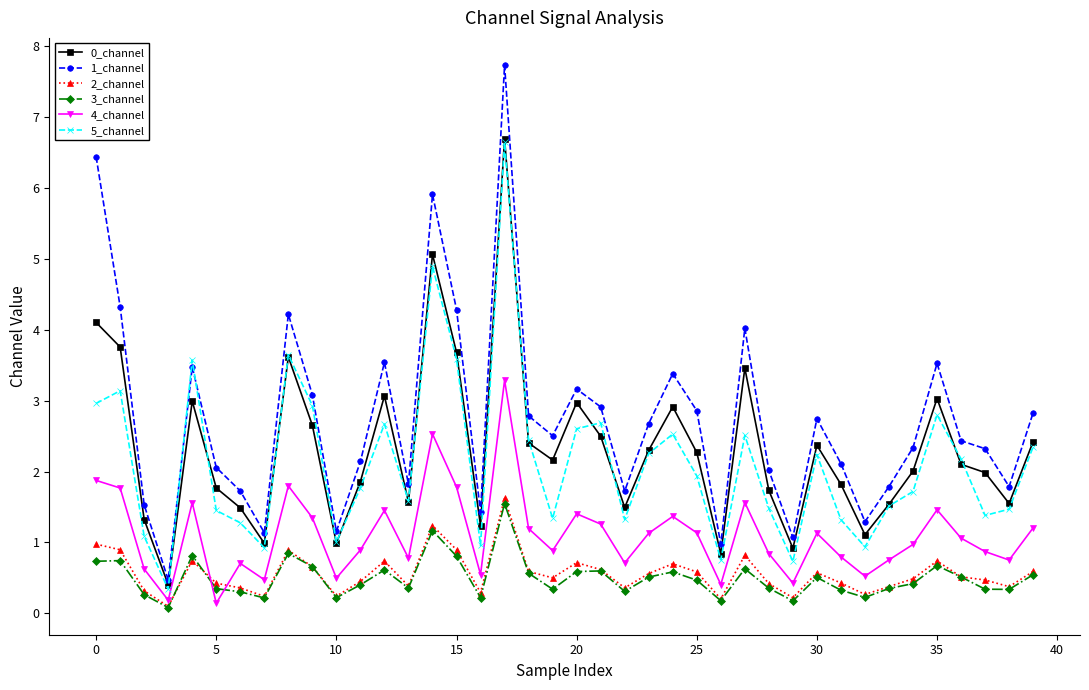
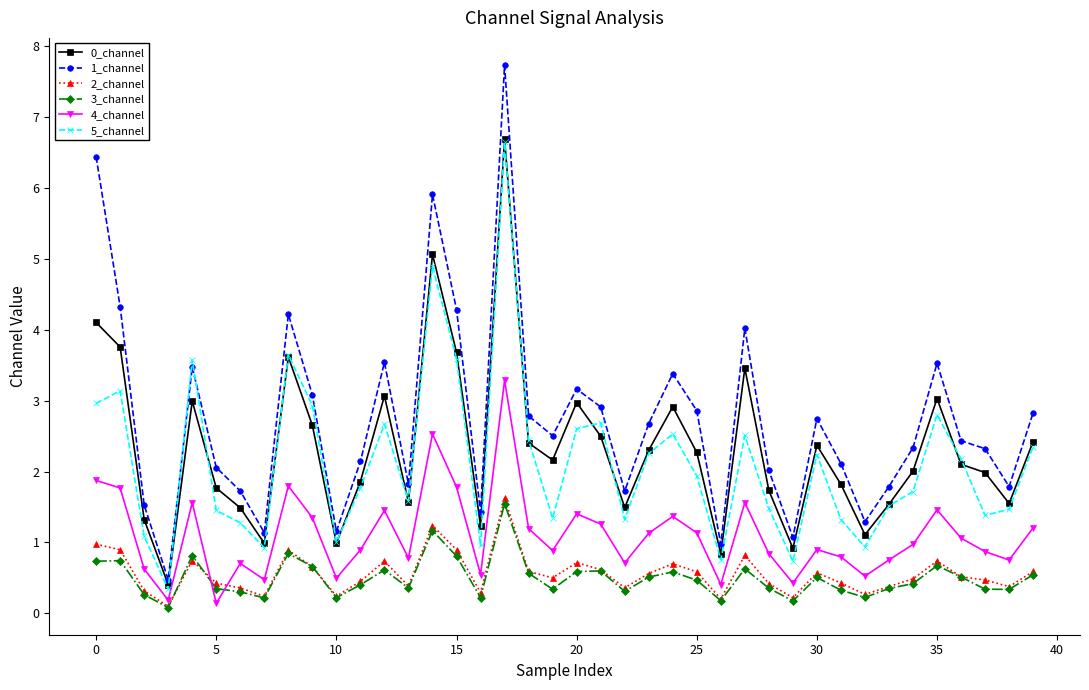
  {
    "0_channel": {
      "0": 4.1,
      "5": 1.8,
      "15": 3.7,
      "20": 3.0,
      "25": 2.3,
      "30": 2.4,
      "35": 3.0
    },
    "1_channel": {
      "0": 6.4,
      "5": 2.1,
      "10": 1.2,
      "15": 4.3,
      "20": 3.2,
      "25": 2.9,
      "30": 2.7,
      "35": 3.5
    },
    "2_channel": {
      "0": 1.0,
      "5": 0.4,
      "15": 0.9,
      "20": 0.7,
      "25": 0.6,
      "30": 0.6,
      "35": 0.7
    },
    "3_channel": {
      "0": 0.7,
      "5": 0.3,
      "15": 0.8,
      "20": 0.6,
      "25": 0.5,
      "30": 0.5,
      "35": 0.7
    },
    "4_channel": {
      "0": 1.9,
      "5": 0.1,
      "10": 0.5,
      "15": 1.8,
      "20": 1.4,
      "25": 1.1,
-     "30": 1.1,
+     "30": 0.9,
      "35": 1.5
    },
    "5_channel": {
      "0": 3.0,
      "5": 1.5,
      "15": 3.6,
      "20": 2.6,
      "25": 1.9,
      "30": 2.2,
      "35": 2.8
    }
  }
